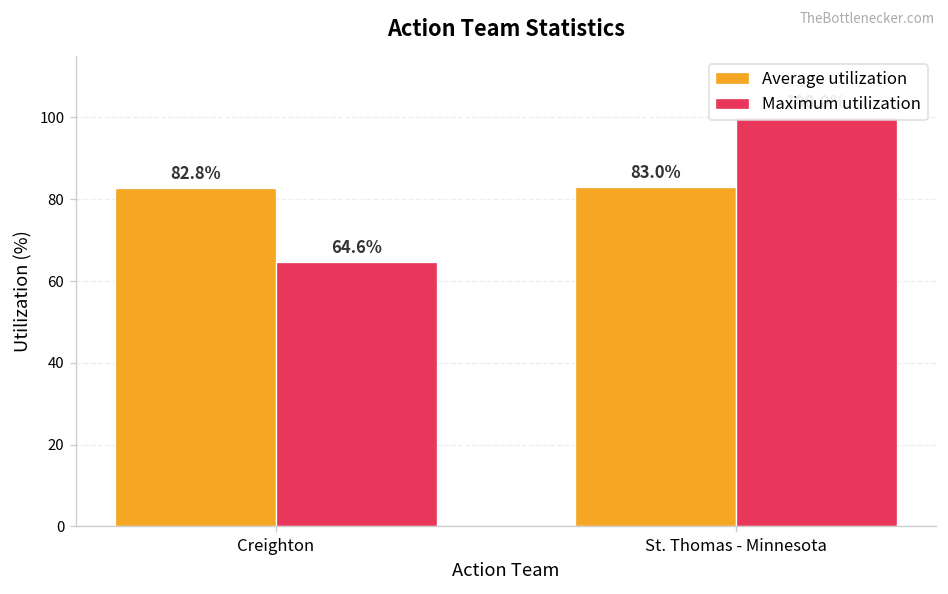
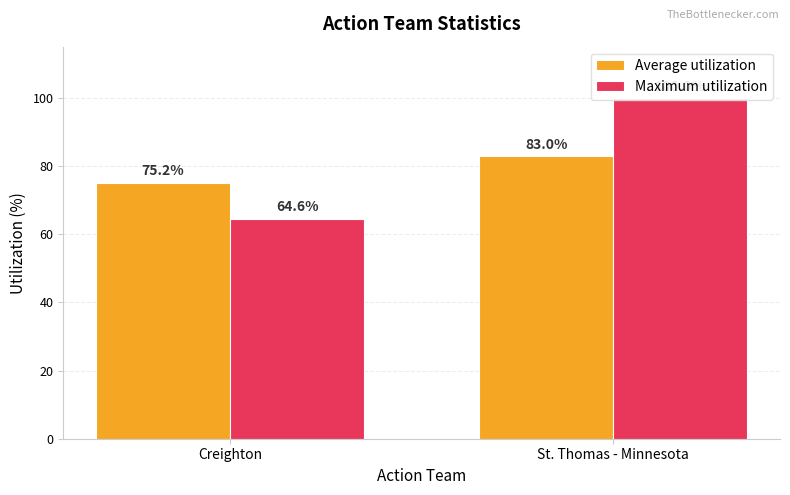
  {
    "Average utilization": {
-     "Creighton": "82.8%",
+     "Creighton": "75.2%",
      "St. Thomas - Minnesota": "83.0%"
    },
    "Maximum utilization": {
      "Creighton": "64.6%"
    }
  }
